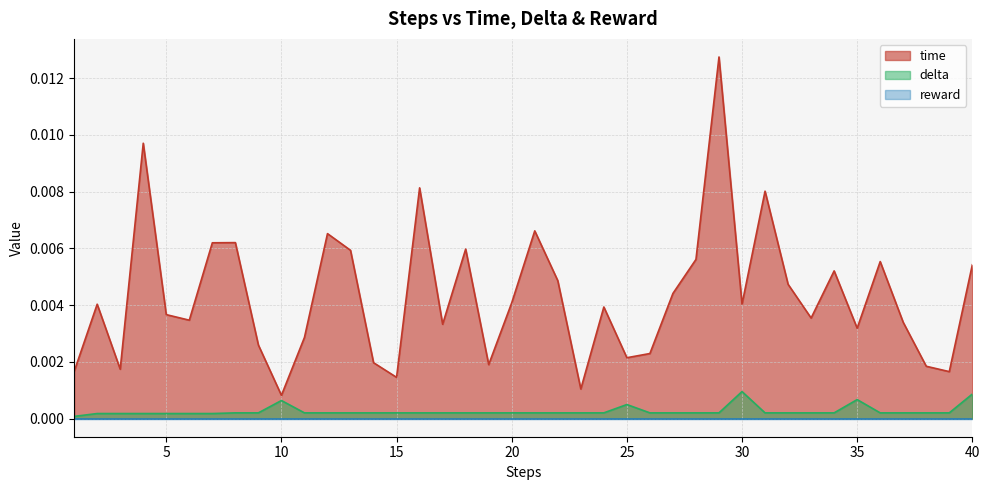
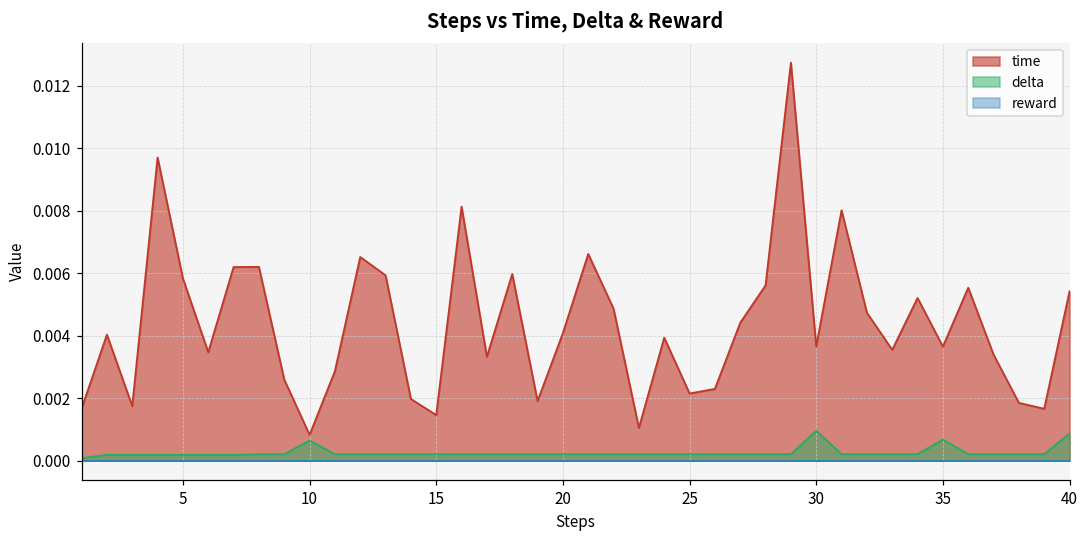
  {
    "time": {
-     "5": 0.0037,
+     "5": 0.0058,
      "10": 0.0008,
      "15": 0.0015,
      "20": 0.0041,
      "25": 0.0021,
-     "30": 0.0040,
-     "35": 0.0032,
+     "30": 0.0037,
+     "35": 0.0037,
      "40": 0.0054
    },
    "delta": {
      "5": 0.0002,
      "10": 0.0006,
      "15": 0.0002,
      "20": 0.0002,
-     "25": 0.0005,
+     "25": 0.0002,
      "30": 0.0010,
      "35": 0.0007,
      "40": 0.0009
    },
    "reward": {
      "5": 0.0000,
      "10": 0.0000,
      "15": 0.0000,
      "20": 0.0000,
      "25": 0.0000,
      "30": 0.0000,
      "35": 0.0000,
      "40": 0.0000
    }
  }
